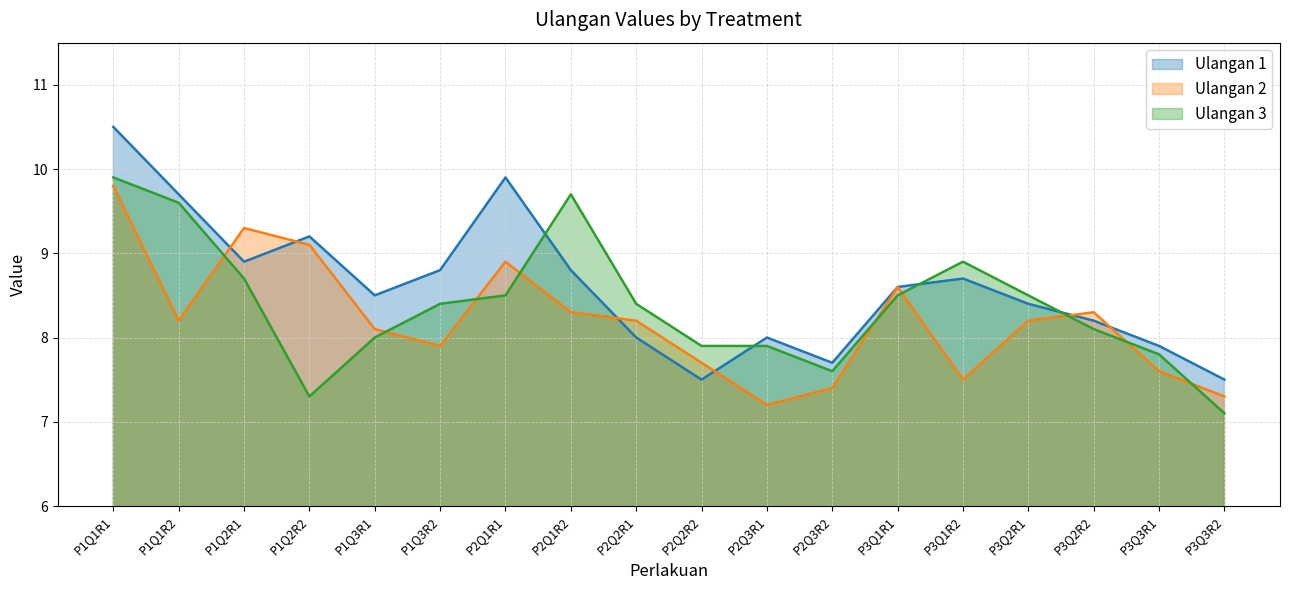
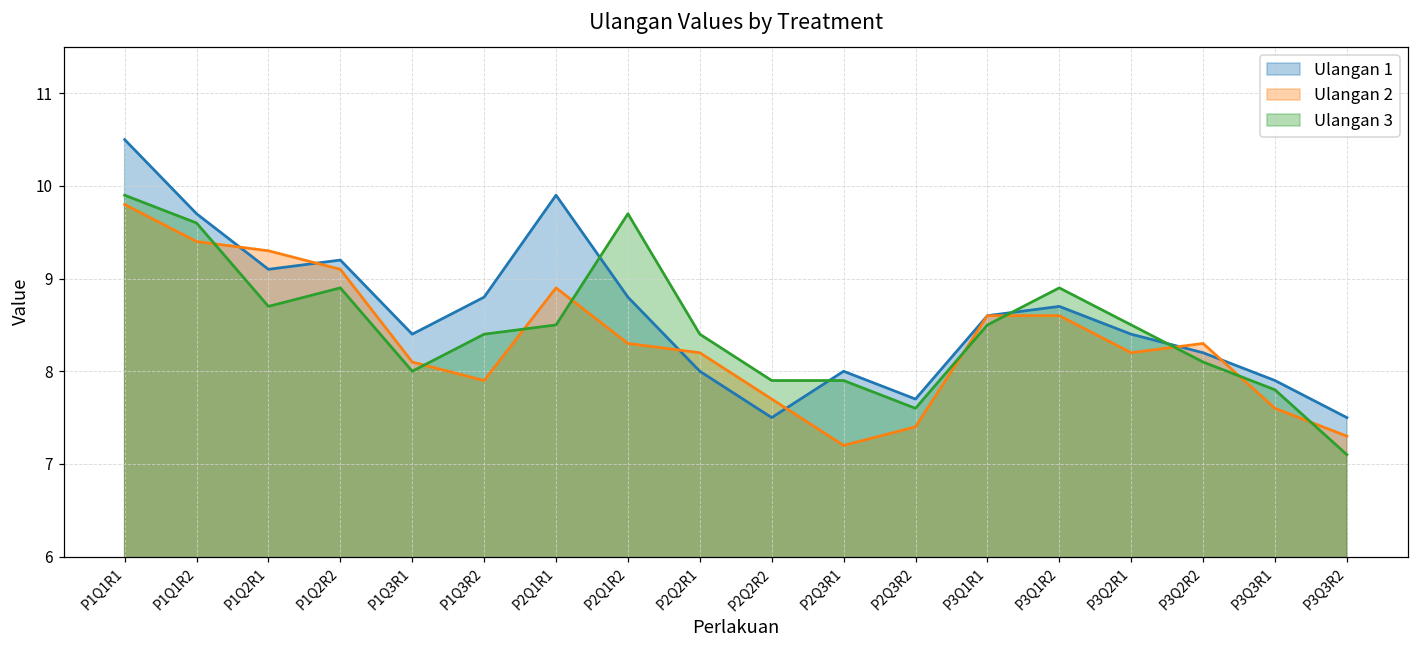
  {
    "Ulangan 1": {
      "P1Q1R1": 10.5,
      "P1Q1R2": 9.7,
-     "P1Q2R1": 8.9,
+     "P1Q2R1": 9.1,
      "P1Q2R2": 9.2,
-     "P1Q3R1": 8.5,
+     "P1Q3R1": 8.4,
      "P1Q3R2": 8.8,
      "P2Q1R1": 9.9,
      "P2Q1R2": 8.8,
      "P2Q2R1": 8.0,
      "P2Q2R2": 7.5,
      "P2Q3R1": 8.0,
      "P2Q3R2": 7.7,
      "P3Q1R2": 8.7,
      "P3Q2R1": 8.4,
      "P3Q2R2": 8.2,
      "P3Q3R1": 7.9,
      "P3Q3R2": 7.5
    },
    "Ulangan 2": {
      "P1Q1R1": 9.8,
-     "P1Q1R2": 8.2,
+     "P1Q1R2": 9.4,
      "P1Q2R1": 9.3,
      "P1Q2R2": 9.1,
      "P1Q3R1": 8.1,
      "P1Q3R2": 7.9,
      "P2Q1R1": 8.9,
      "P2Q1R2": 8.3,
      "P2Q2R1": 8.2,
      "P2Q2R2": 7.7,
      "P2Q3R1": 7.2,
      "P2Q3R2": 7.4,
-     "P3Q1R2": 7.5,
+     "P3Q1R2": 8.6,
      "P3Q2R1": 8.2,
      "P3Q2R2": 8.3,
      "P3Q3R1": 7.6,
      "P3Q3R2": 7.3
    },
    "Ulangan 3": {
      "P1Q1R1": 9.9,
      "P1Q1R2": 9.6,
      "P1Q2R1": 8.7,
-     "P1Q2R2": 7.3,
+     "P1Q2R2": 8.9,
      "P1Q3R1": 8.0,
      "P1Q3R2": 8.4,
      "P2Q1R1": 8.5,
      "P2Q1R2": 9.7,
      "P2Q2R1": 8.4,
      "P2Q2R2": 7.9,
      "P2Q3R1": 7.9,
      "P2Q3R2": 7.6,
      "P3Q1R1": 8.5,
      "P3Q1R2": 8.9,
      "P3Q2R1": 8.5,
      "P3Q2R2": 8.1,
      "P3Q3R1": 7.8,
      "P3Q3R2": 7.1
    }
  }
